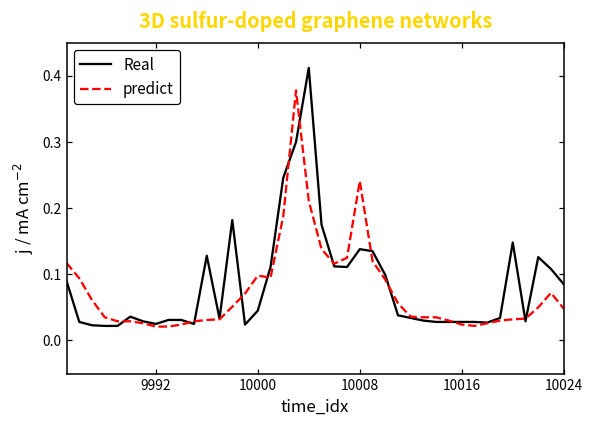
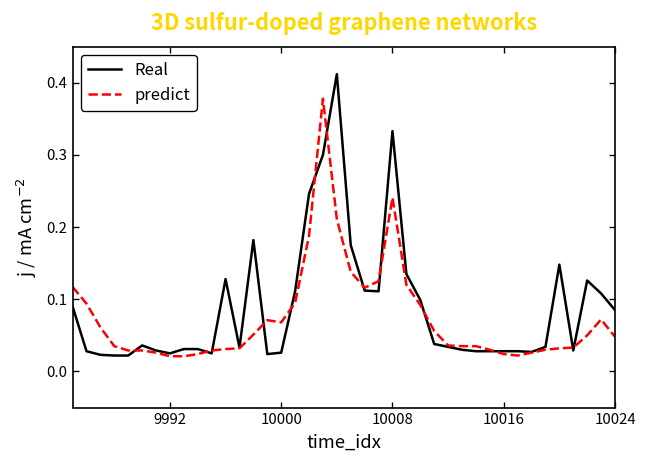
  {
    "Real": {
-     "10000": 0.05,
-     "10008": 0.14,
+     "10000": 0.03,
+     "10008": 0.33,
      "10024": 0.09
    },
    "predict": {
-     "10000": 0.10,
+     "10000": 0.07,
      "10008": 0.24,
      "10024": 0.05
    }
  }
